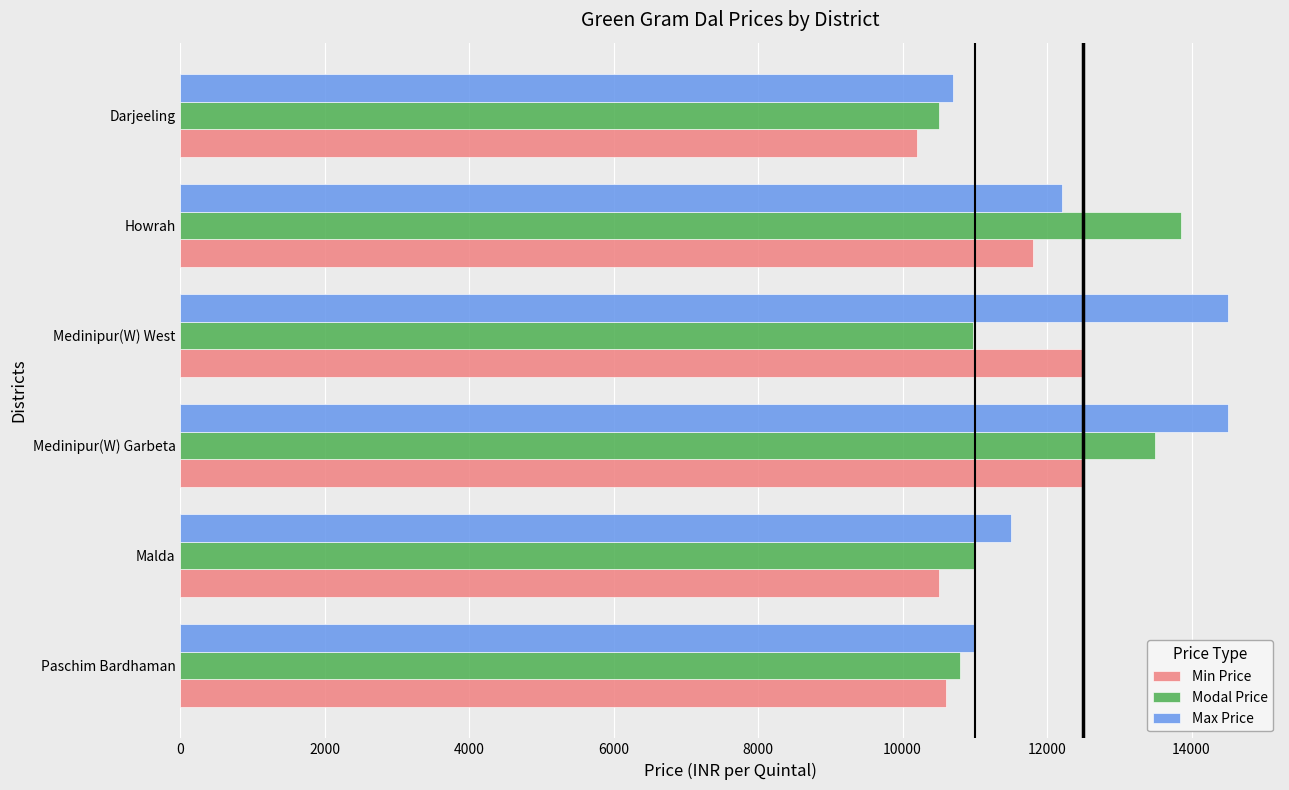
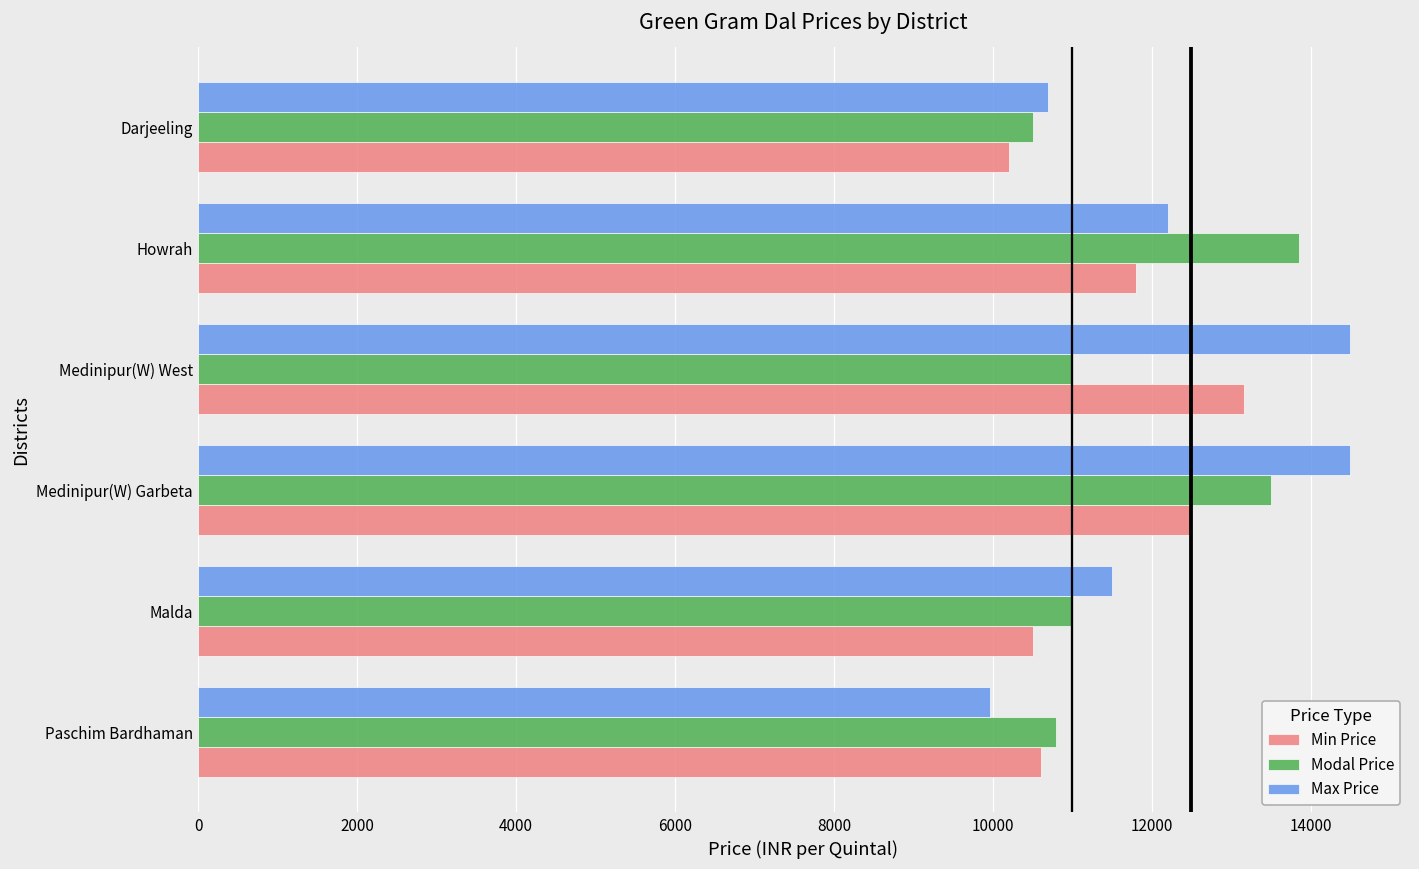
  {
    "Min Price": {
      "Darjeeling": 10200,
      "Howrah": 11800,
-     "Medinipur(W) West": 12500,
+     "Medinipur(W) West": 13200,
      "Medinipur(W) Garbeta": 12500,
      "Malda": 10500,
      "Paschim Bardhaman": 10600
    },
    "Modal Price": {
      "Darjeeling": 10500,
      "Howrah": 13800,
      "Medinipur(W) West": 11000,
      "Medinipur(W) Garbeta": 13500,
      "Malda": 11000,
      "Paschim Bardhaman": 10800
    },
    "Max Price": {
      "Darjeeling": 10700,
      "Howrah": 12200,
      "Medinipur(W) West": 14500,
      "Medinipur(W) Garbeta": 14500,
      "Malda": 11500,
-     "Paschim Bardhaman": 11000
+     "Paschim Bardhaman": 10000
    }
  }
